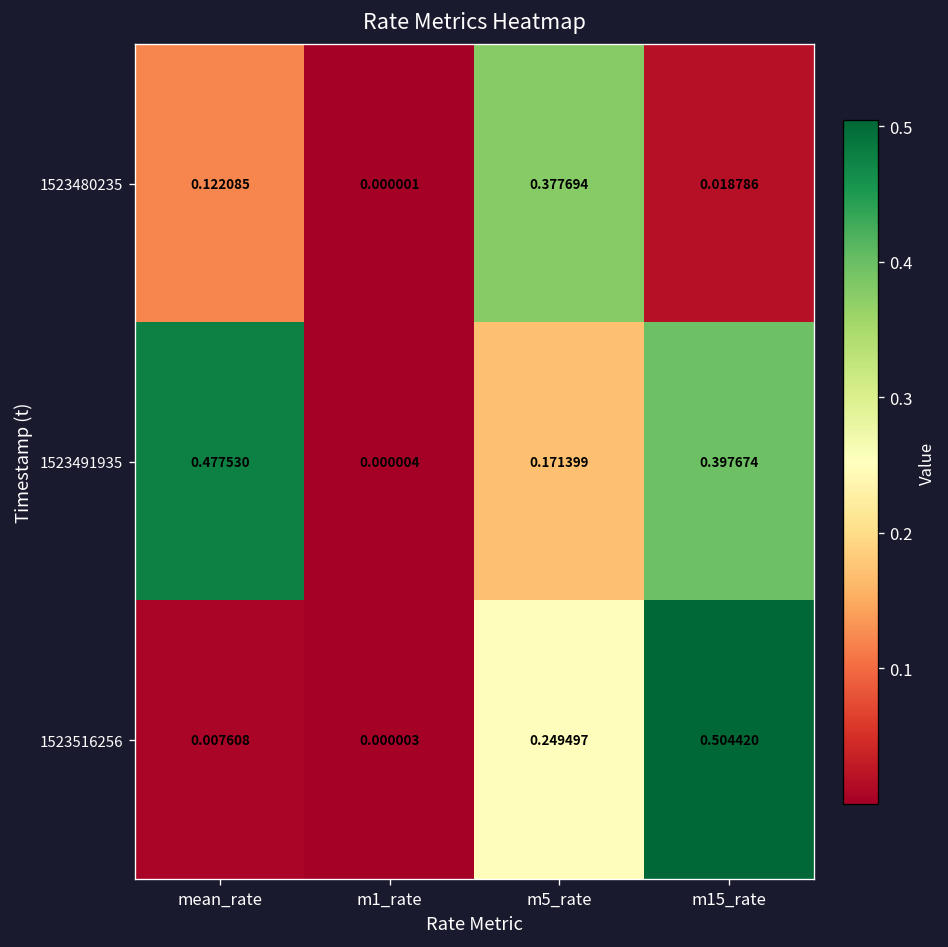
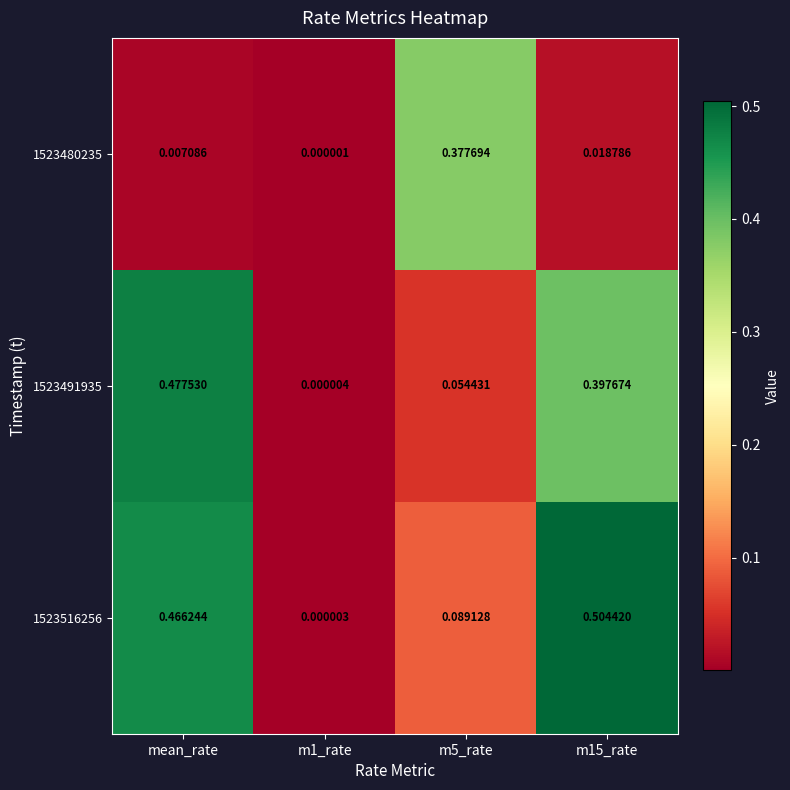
  {
    "1523480235": {
-     "mean_rate": 0.122085,
+     "mean_rate": 0.007086,
      "m1_rate": 0.000001,
      "m5_rate": 0.377694,
      "m15_rate": 0.018786
    },
    "1523491935": {
      "mean_rate": 0.477530,
      "m1_rate": 0.000004,
-     "m5_rate": 0.171399,
+     "m5_rate": 0.054431,
      "m15_rate": 0.397674
    },
    "1523516256": {
-     "mean_rate": 0.007608,
+     "mean_rate": 0.466244,
      "m1_rate": 0.000003,
-     "m5_rate": 0.249497,
+     "m5_rate": 0.089128,
      "m15_rate": 0.504420
    }
  }
